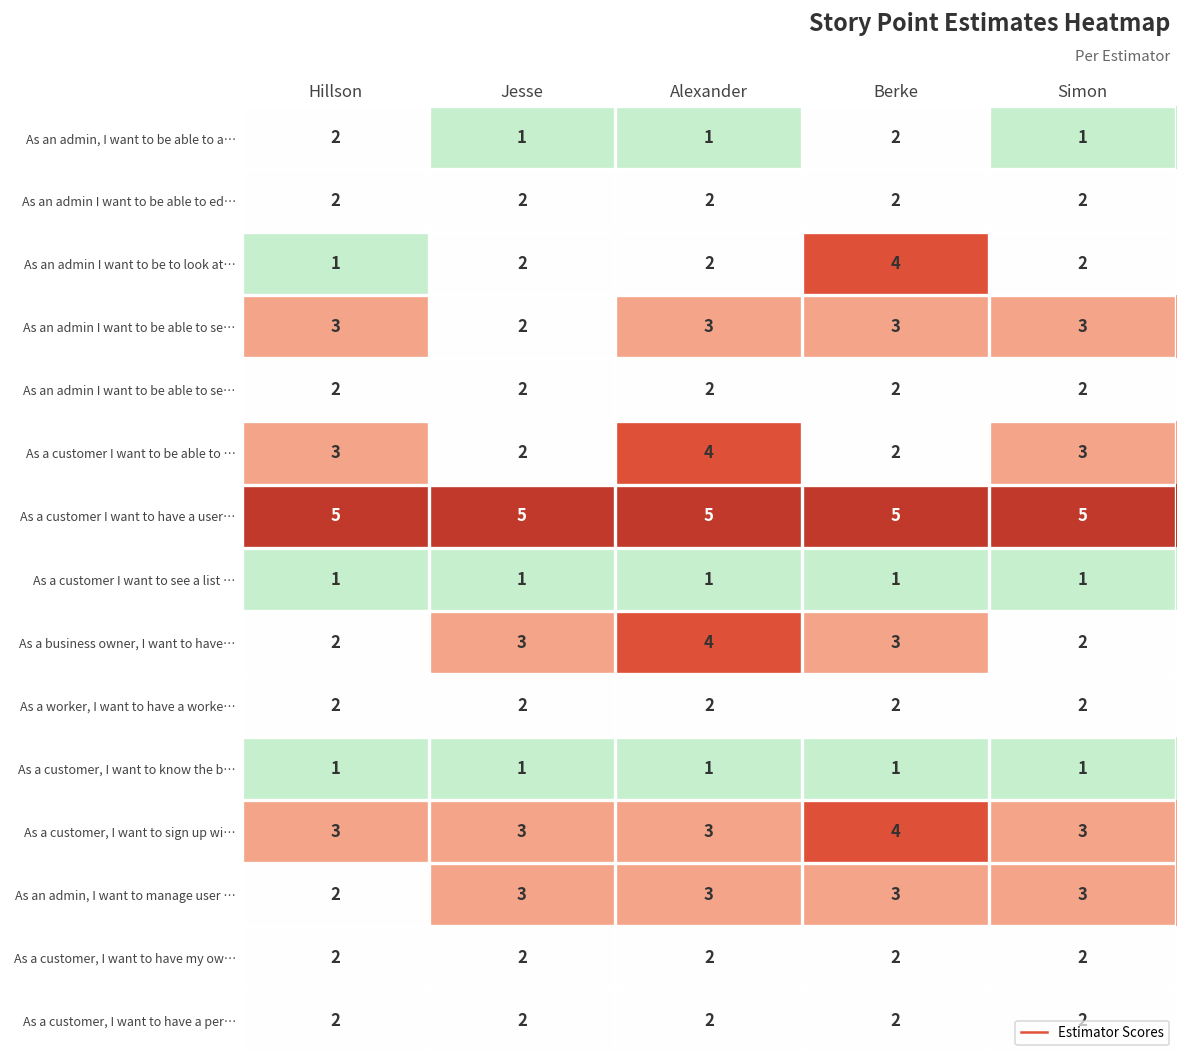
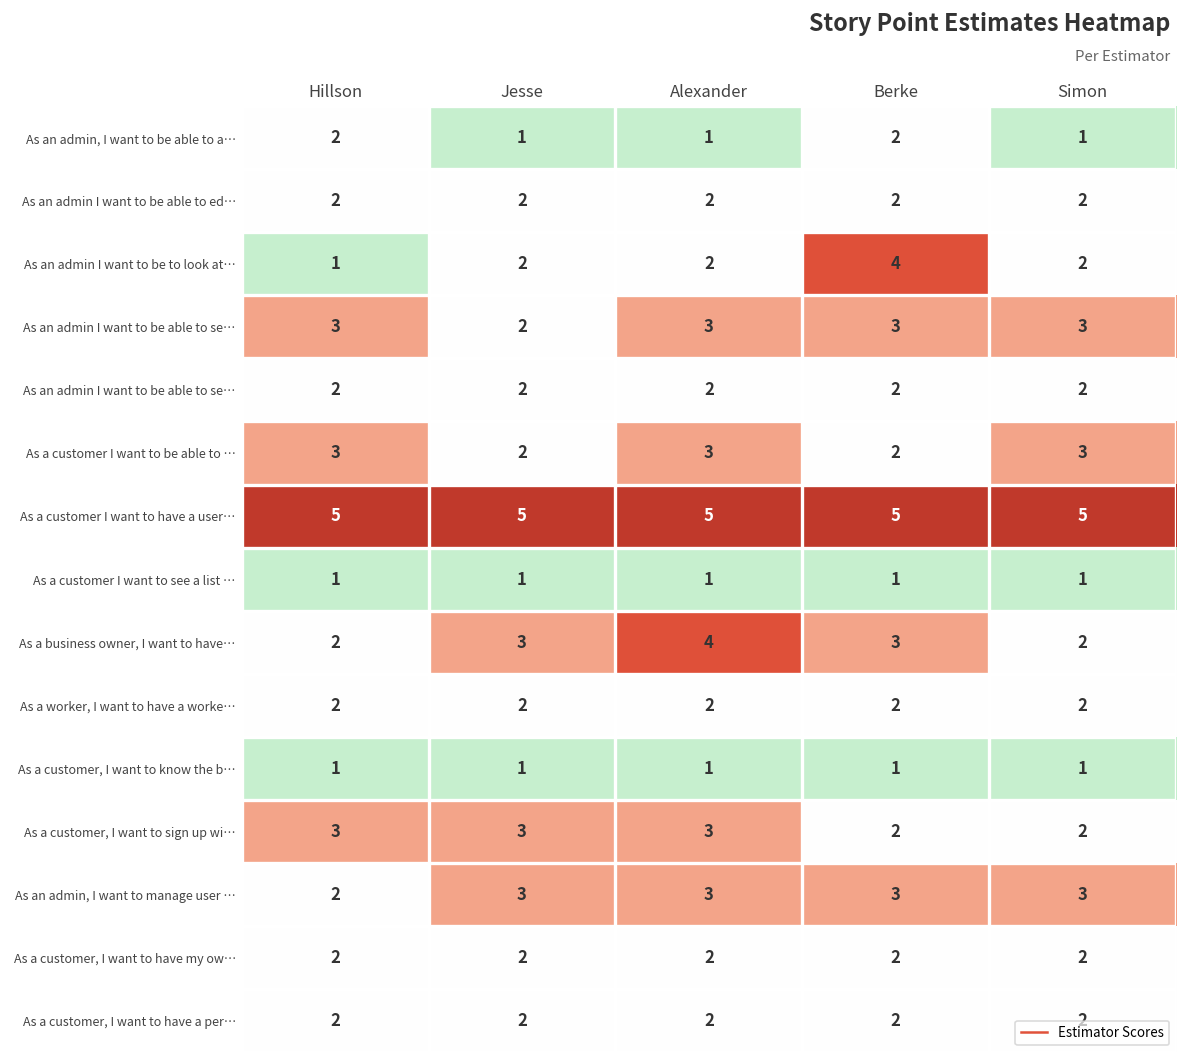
  {
    "As an admin, I want to be able to a…": {
      "Hillson": 2,
      "Jesse": 1,
      "Alexander": 1,
      "Berke": 2,
      "Simon": 1
    },
    "As an admin I want to be able to ed…": {
      "Hillson": 2,
      "Jesse": 2,
      "Alexander": 2,
      "Berke": 2,
      "Simon": 2
    },
    "As an admin I want to be to look at…": {
      "Hillson": 1,
      "Jesse": 2,
      "Alexander": 2,
      "Berke": 4,
      "Simon": 2
    },
    "As a customer I want to be able to …": {
      "Hillson": 3,
      "Jesse": 2,
-     "Alexander": 4,
+     "Alexander": 3,
      "Berke": 2,
      "Simon": 3
    },
    "As a customer I want to have a user…": {
      "Hillson": 5,
      "Jesse": 5,
      "Alexander": 5,
      "Berke": 5,
      "Simon": 5
    },
    "As a customer I want to see a list …": {
      "Hillson": 1,
      "Jesse": 1,
      "Alexander": 1,
      "Berke": 1,
      "Simon": 1
    },
    "As a business owner, I want to have…": {
      "Hillson": 2,
      "Jesse": 3,
      "Alexander": 4,
      "Berke": 3,
      "Simon": 2
    },
    "As a worker, I want to have a worke…": {
      "Hillson": 2,
      "Jesse": 2,
      "Alexander": 2,
      "Berke": 2,
      "Simon": 2
    },
    "As a customer, I want to know the b…": {
      "Hillson": 1,
      "Jesse": 1,
      "Alexander": 1,
      "Berke": 1,
      "Simon": 1
    },
    "As a customer, I want to sign up wi…": {
      "Hillson": 3,
      "Jesse": 3,
      "Alexander": 3,
-     "Berke": 4,
-     "Simon": 3
+     "Berke": 2,
+     "Simon": 2
    },
    "As an admin, I want to manage user …": {
      "Hillson": 2,
      "Jesse": 3,
      "Alexander": 3,
      "Berke": 3,
      "Simon": 3
    },
    "As a customer, I want to have my ow…": {
      "Hillson": 2,
      "Jesse": 2,
      "Alexander": 2,
      "Berke": 2,
      "Simon": 2
    },
    "As a customer, I want to have a per…": {
      "Hillson": 2,
      "Jesse": 2,
      "Alexander": 2,
      "Berke": 2
    }
  }
